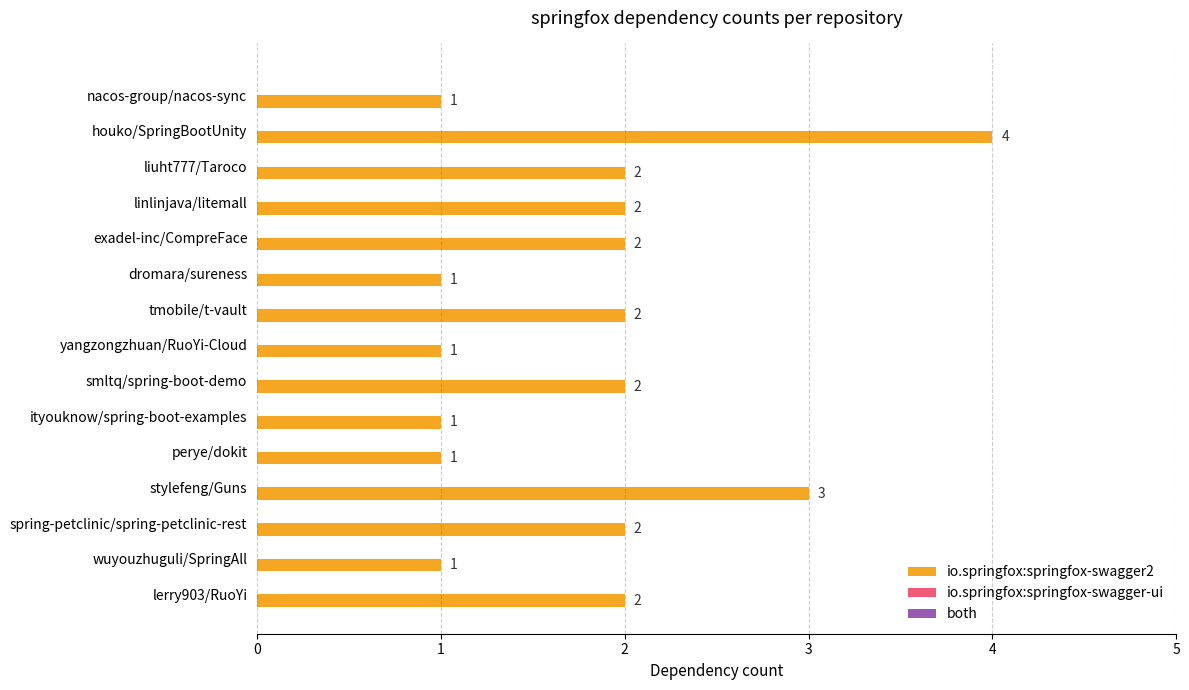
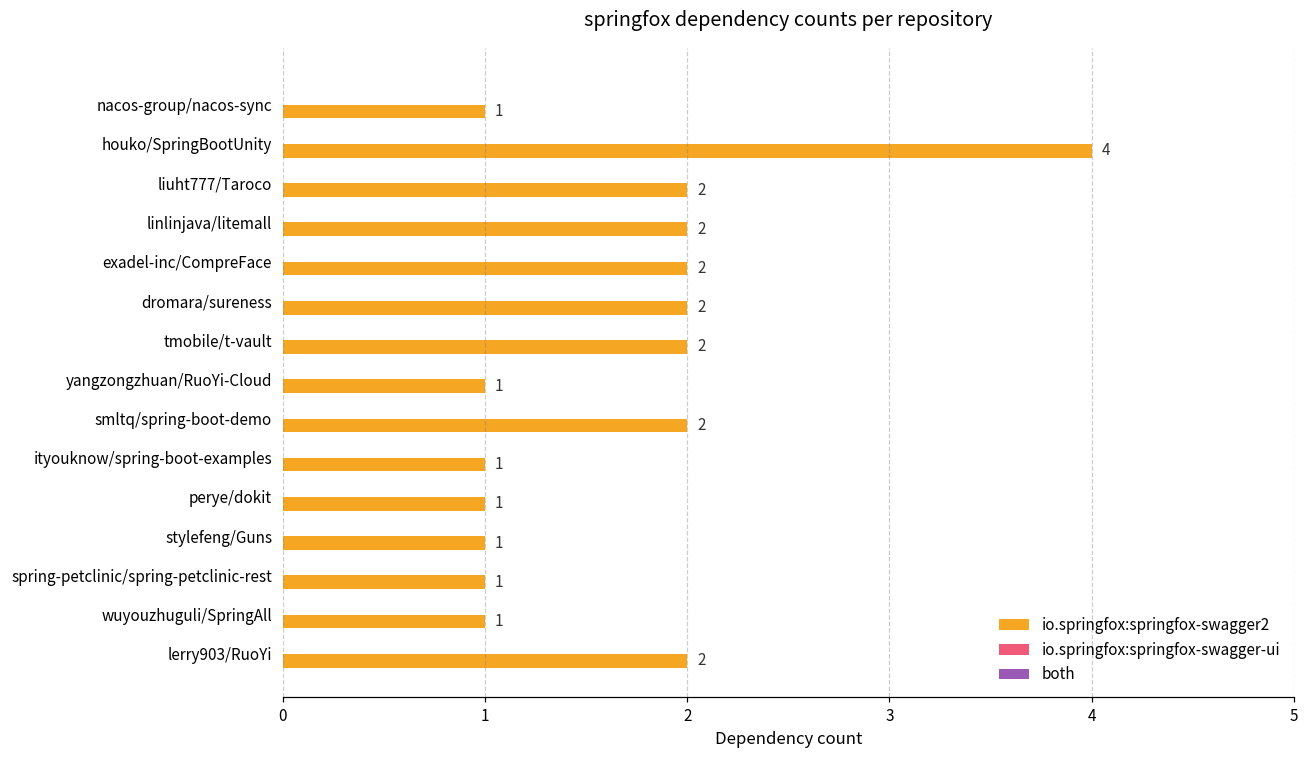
  {
    "io.springfox:springfox-swagger2": {
      "nacos-group/nacos-sync": 1,
      "houko/SpringBootUnity": 4,
      "liuht777/Taroco": 2,
      "linlinjava/litemall": 2,
      "exadel-inc/CompreFace": 2,
-     "dromara/sureness": 1,
+     "dromara/sureness": 2,
      "tmobile/t-vault": 2,
      "yangzongzhuan/RuoYi-Cloud": 1,
      "smltq/spring-boot-demo": 2,
      "ityouknow/spring-boot-examples": 1,
      "perye/dokit": 1,
-     "stylefeng/Guns": 3,
-     "spring-petclinic/spring-petclinic-rest": 2,
+     "stylefeng/Guns": 1,
+     "spring-petclinic/spring-petclinic-rest": 1,
      "wuyouzhuguli/SpringAll": 1,
      "lerry903/RuoYi": 2
    },
    "io.springfox:springfox-swagger-ui": {
      "nacos-group/nacos-sync": 0.00,
      "houko/SpringBootUnity": 0.00,
      "liuht777/Taroco": 0.00,
      "linlinjava/litemall": 0.00,
      "exadel-inc/CompreFace": 0.00,
      "dromara/sureness": 0.00,
      "tmobile/t-vault": 0.00,
      "yangzongzhuan/RuoYi-Cloud": 0.00,
      "smltq/spring-boot-demo": 0.00,
      "ityouknow/spring-boot-examples": 0.00,
      "perye/dokit": 0.00,
      "stylefeng/Guns": 0.00,
      "spring-petclinic/spring-petclinic-rest": 0.00,
      "wuyouzhuguli/SpringAll": 0.00,
      "lerry903/RuoYi": 0.00
    }
  }
